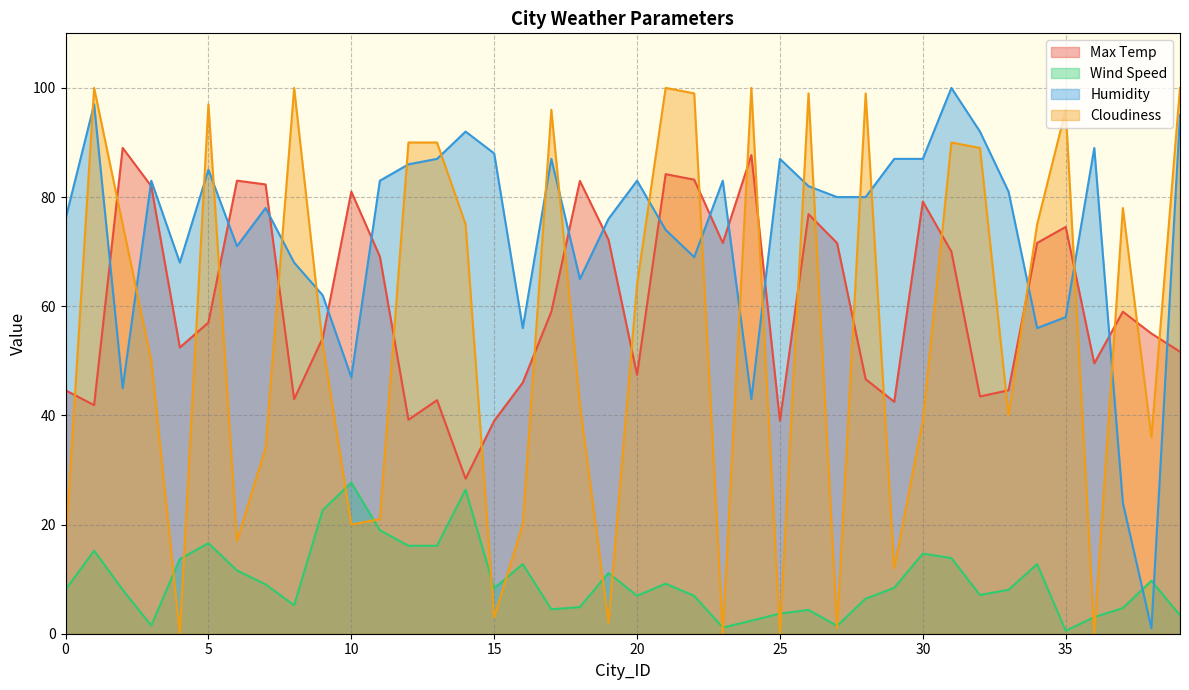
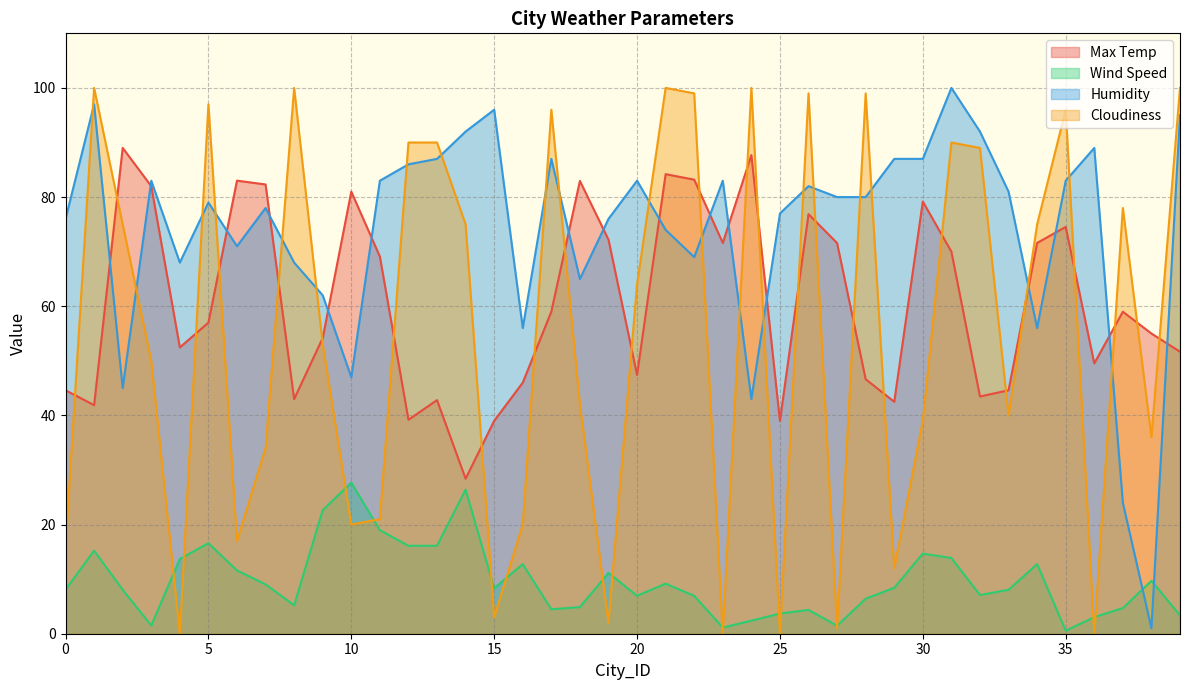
  {
    "Wind Speed": {
      "0": 8,
      "5": 17,
      "10": 28,
      "15": 8,
      "20": 7,
      "25": 4,
      "30": 15,
      "35": 1
    },
    "Humidity": {
      "0": 76,
-     "5": 85,
+     "5": 79,
      "10": 47,
-     "15": 88,
+     "15": 96,
      "20": 83,
-     "25": 87,
+     "25": 77,
      "30": 87,
-     "35": 58
+     "35": 83
    }
  }
